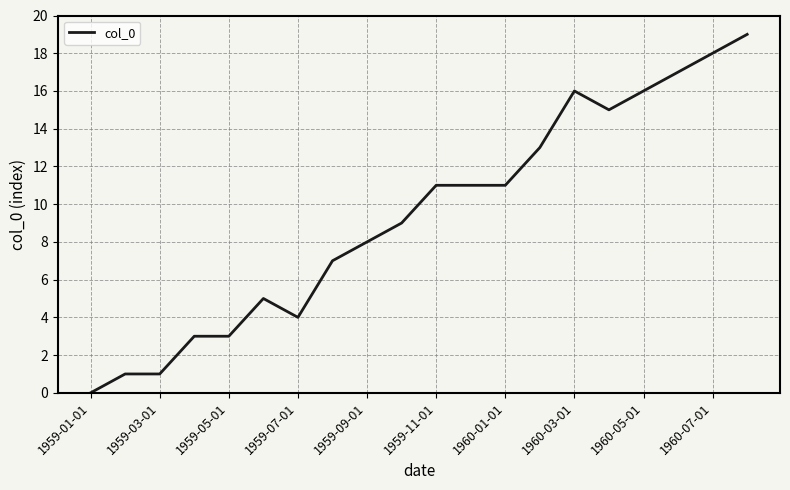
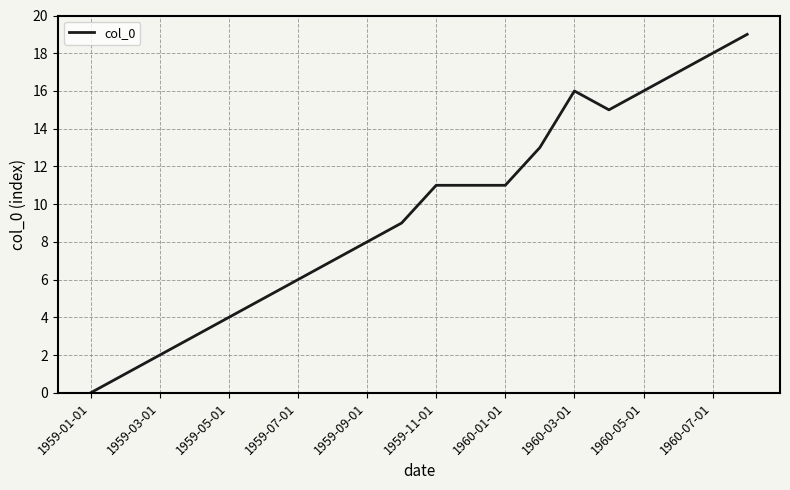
  {
    "1959-01-01": 0,
-   "1959-03-01": 1,
-   "1959-05-01": 3,
-   "1959-07-01": 4,
+   "1959-03-01": 2,
+   "1959-05-01": 4,
+   "1959-07-01": 6,
    "1959-09-01": 8,
    "1959-11-01": 11,
    "1960-01-01": 11,
    "1960-03-01": 16,
    "1960-05-01": 16,
    "1960-07-01": 18
  }
